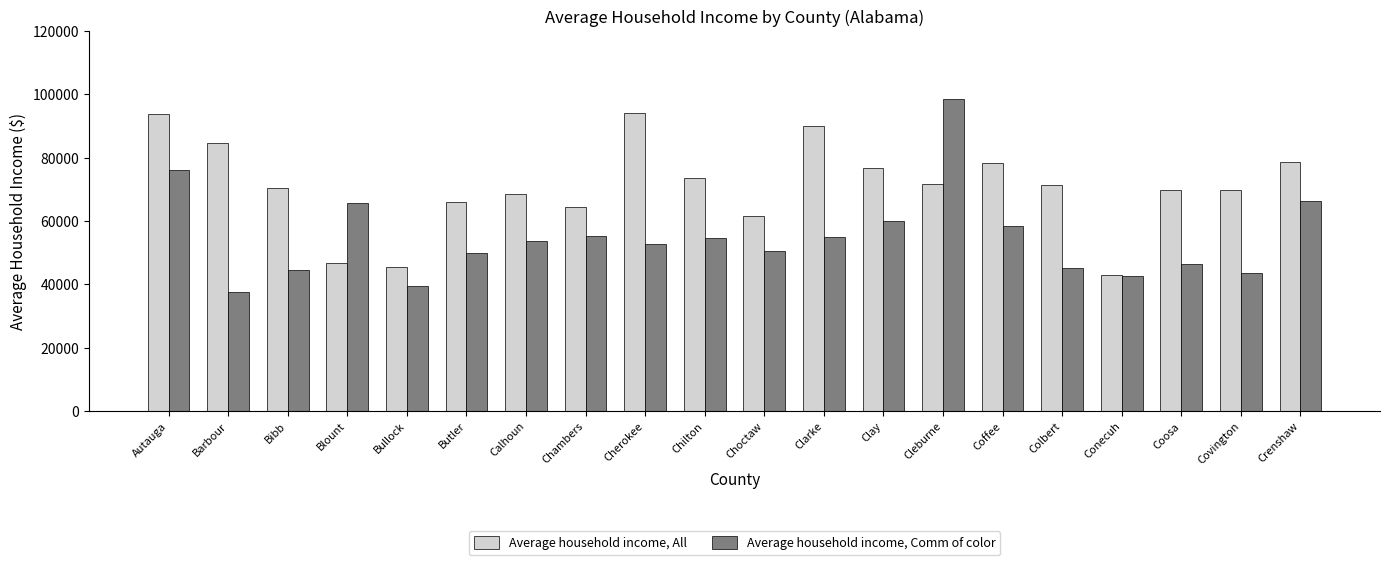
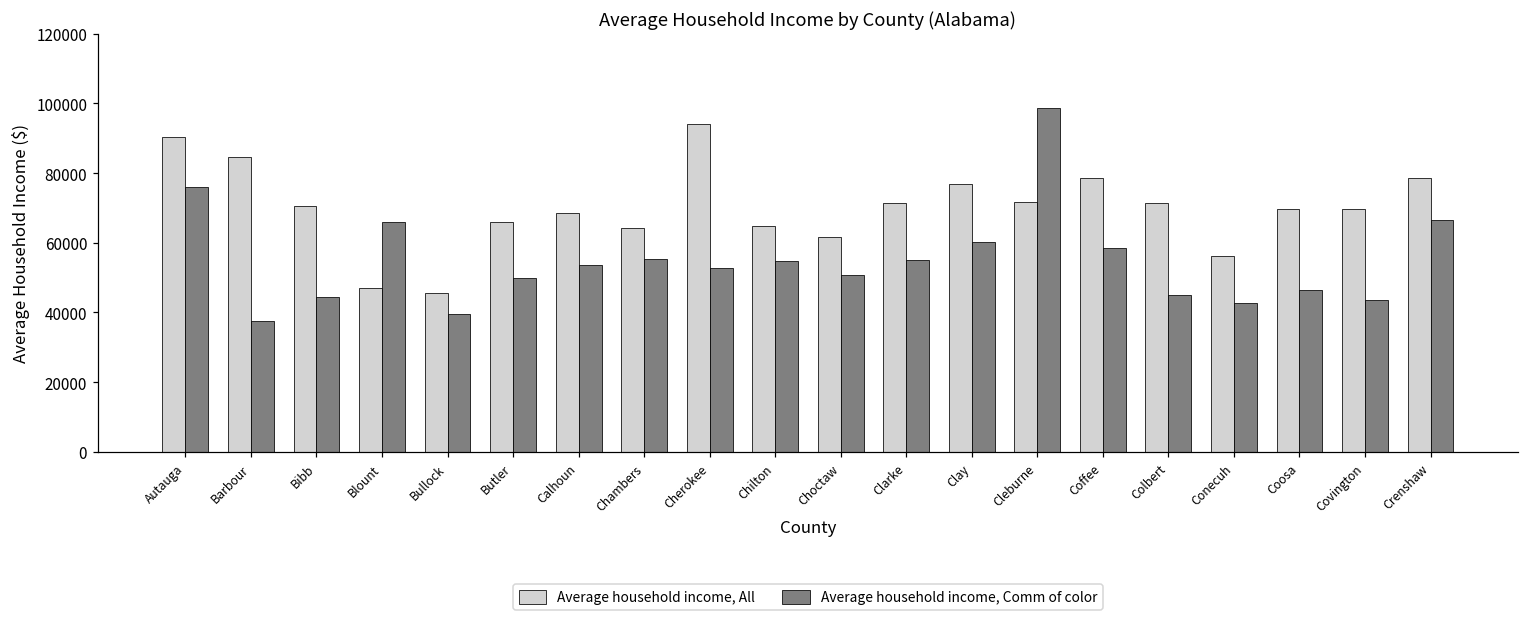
  {
    "Average household income, All": {
-     "Autauga": 94000,
+     "Autauga": 90000,
      "Barbour": 85000,
      "Bibb": 70000,
      "Blount": 47000,
      "Bullock": 45000,
      "Butler": 66000,
      "Calhoun": 69000,
      "Chambers": 64000,
      "Cherokee": 94000,
-     "Chilton": 74000,
+     "Chilton": 65000,
      "Choctaw": 62000,
-     "Clarke": 90000,
+     "Clarke": 71000,
      "Clay": 77000,
      "Cleburne": 72000,
      "Coffee": 78000,
      "Colbert": 71000,
-     "Conecuh": 43000,
+     "Conecuh": 56000,
      "Coosa": 70000,
      "Covington": 70000,
      "Crenshaw": 79000
    },
    "Average household income, Comm of color": {
      "Autauga": 76000,
      "Barbour": 38000,
      "Bibb": 44000,
      "Blount": 66000,
      "Bullock": 40000,
      "Butler": 50000,
      "Calhoun": 54000,
      "Chambers": 55000,
      "Cherokee": 53000,
      "Chilton": 55000,
      "Choctaw": 51000,
      "Clarke": 55000,
      "Clay": 60000,
      "Cleburne": 99000,
      "Coffee": 58000,
      "Colbert": 45000,
      "Conecuh": 43000,
      "Coosa": 46000,
      "Covington": 44000,
      "Crenshaw": 66000
    }
  }
